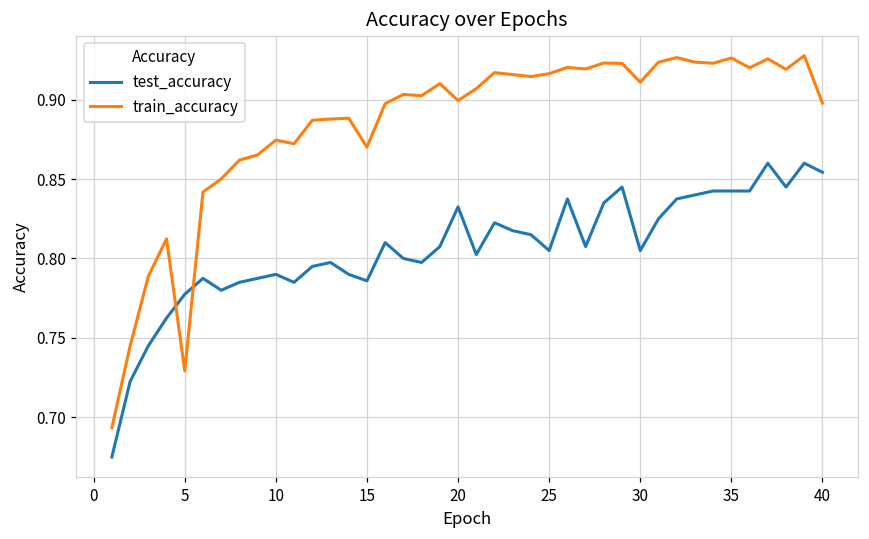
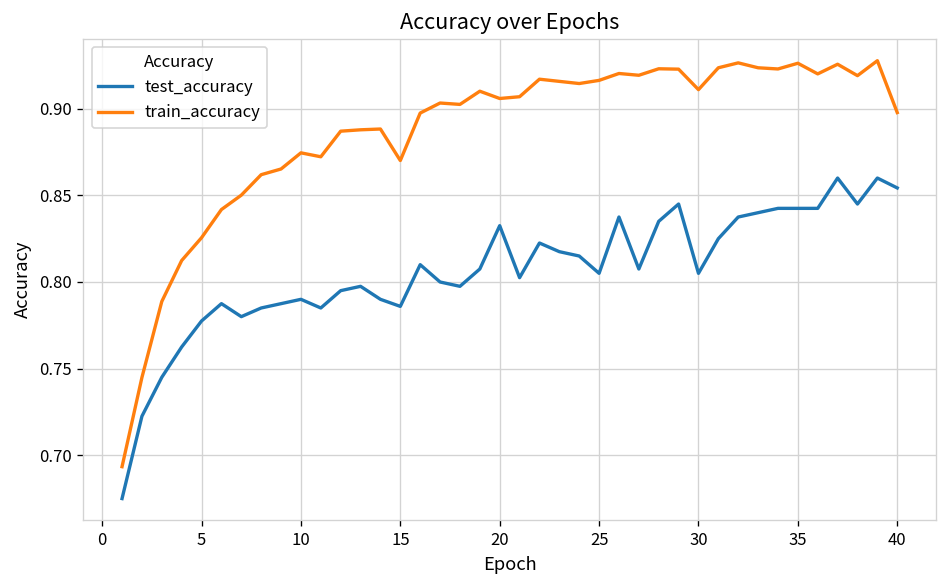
  {
    "test_accuracy": {
      "5": 0.778,
      "10": 0.790,
      "15": 0.786,
      "20": 0.833,
      "25": 0.805,
      "30": 0.805,
      "35": 0.843,
      "40": 0.854
    },
    "train_accuracy": {
-     "5": 0.729,
+     "5": 0.826,
      "10": 0.875,
      "15": 0.870,
-     "20": 0.899,
+     "20": 0.906,
      "25": 0.916,
      "30": 0.911,
      "35": 0.926,
      "40": 0.898
    }
  }
